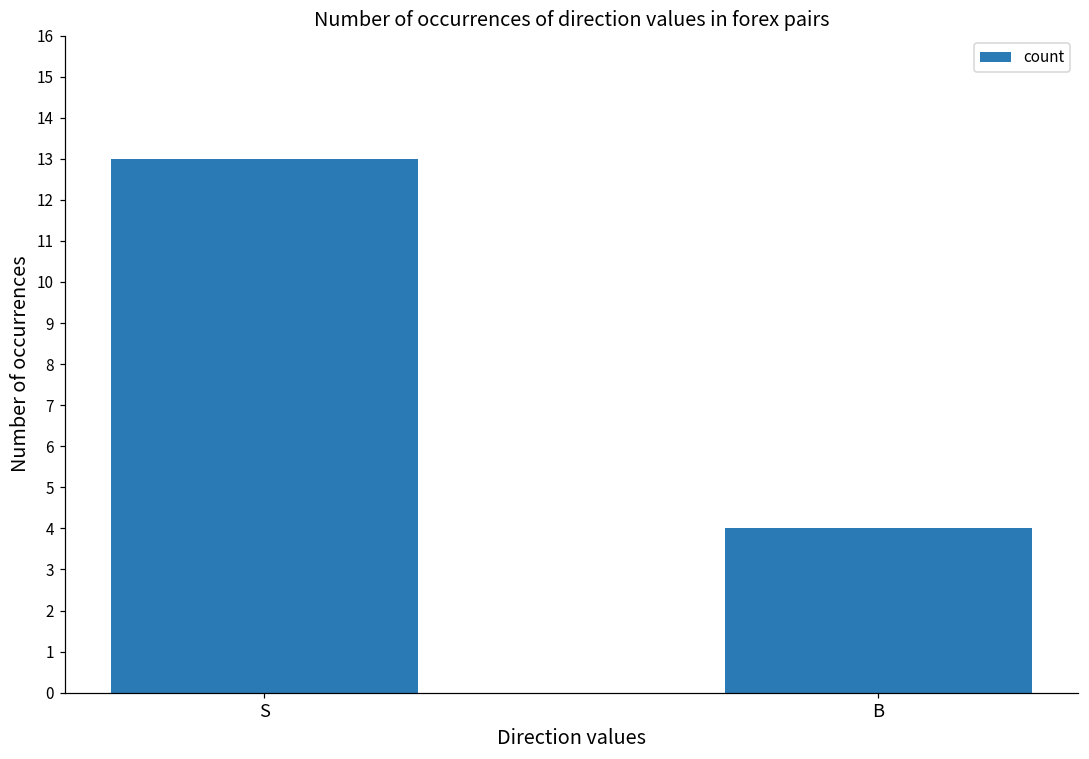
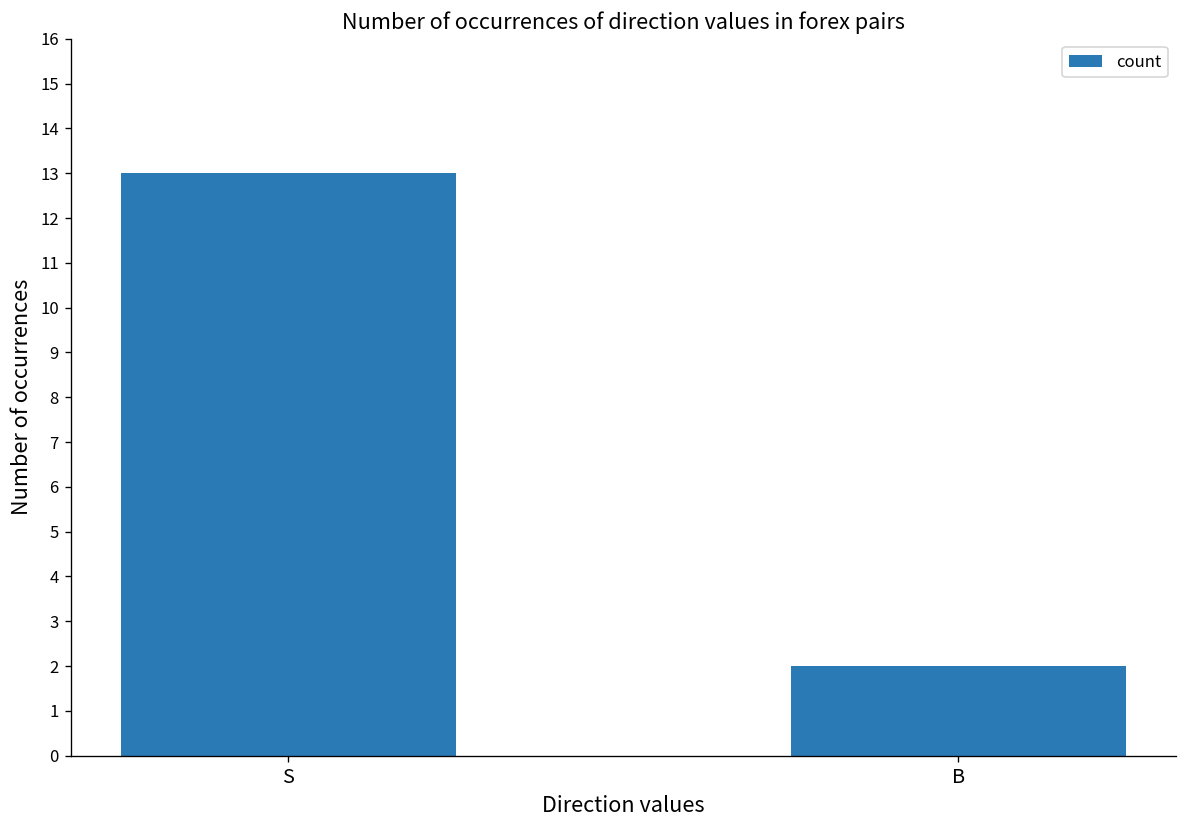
  {
    "S": 13,
-   "B": 4
+   "B": 2
  }
